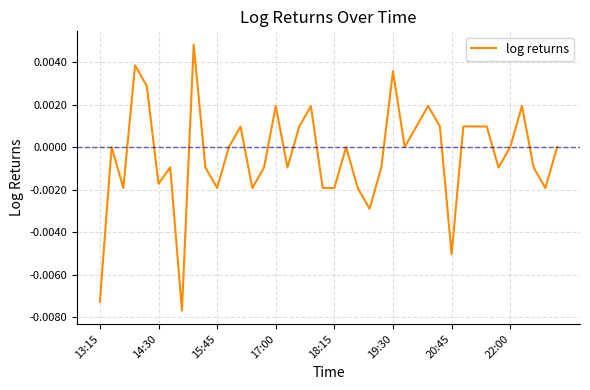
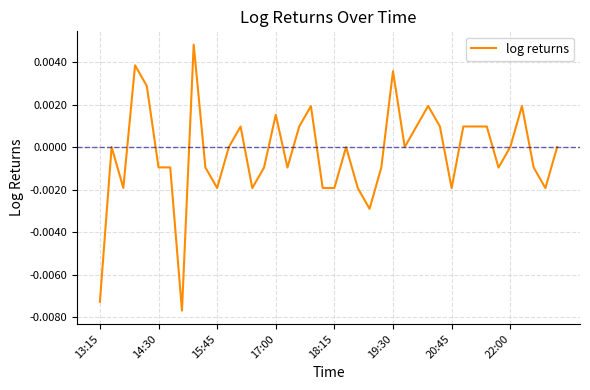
  {
    "13:15": -0.0073,
-   "14:30": -0.0017,
+   "14:30": -0.0010,
    "15:45": -0.0019,
-   "17:00": 0.0019,
+   "17:00": 0.0015,
    "18:15": -0.0019,
    "19:30": 0.0036,
-   "20:45": -0.0050,
+   "20:45": -0.0019,
    "22:00": 0.0000
  }
